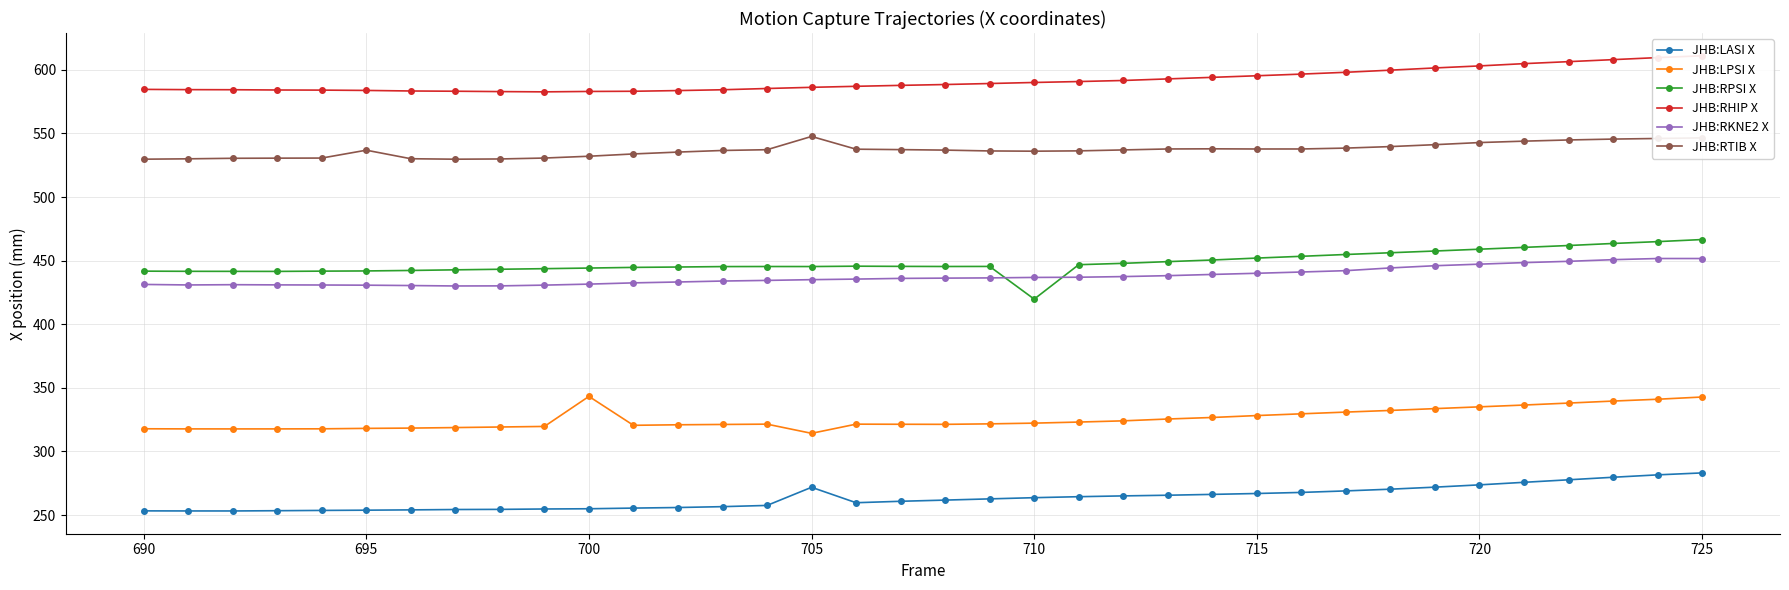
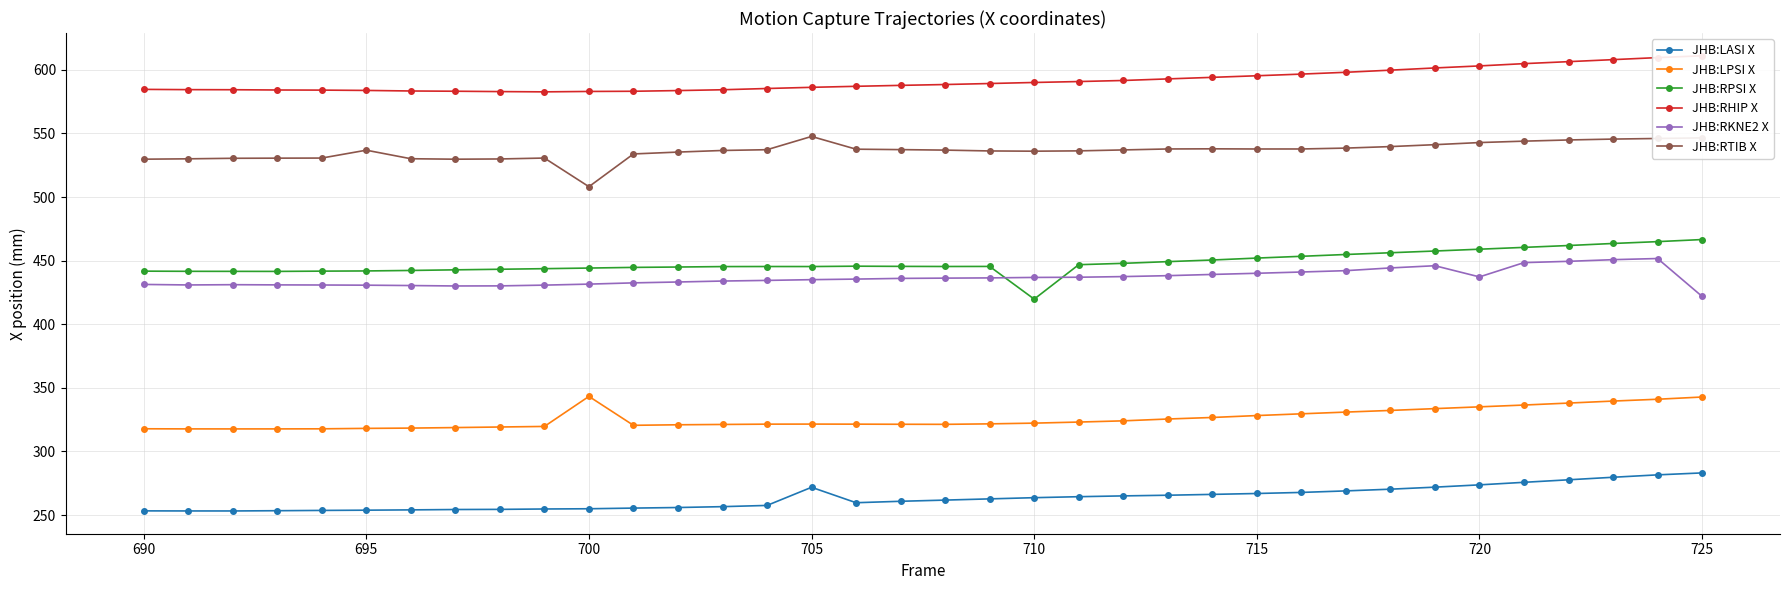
  {
    "JHB:LASI X": {
      "690": 253,
      "695": 254,
      "700": 255,
      "705": 272,
      "710": 264,
      "715": 267,
      "720": 274,
      "725": 283
    },
    "JHB:LPSI X": {
      "690": 318,
      "695": 318,
      "700": 343,
-     "705": 314,
+     "705": 322,
      "710": 322,
      "715": 328,
      "720": 335,
      "725": 343
    },
    "JHB:RPSI X": {
      "690": 442,
      "695": 442,
      "700": 444,
      "705": 445,
      "710": 420,
      "715": 452,
      "720": 459,
      "725": 467
    },
    "JHB:RHIP X": {
      "690": 585,
      "695": 584,
      "700": 583,
      "705": 586,
      "710": 590,
      "715": 595,
      "720": 603
    },
    "JHB:RKNE2 X": {
      "690": 431,
      "695": 431,
      "700": 432,
      "705": 435,
      "710": 437,
      "715": 440,
-     "720": 447,
-     "725": 452
+     "720": 437,
+     "725": 422
    },
    "JHB:RTIB X": {
      "690": 530,
      "695": 537,
-     "700": 532,
+     "700": 508,
      "705": 548,
      "710": 536,
      "715": 538,
      "720": 543
    }
  }
